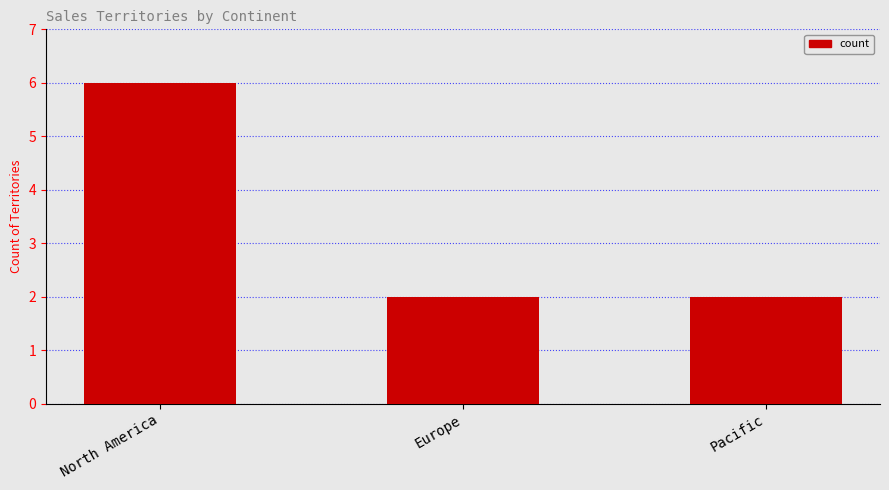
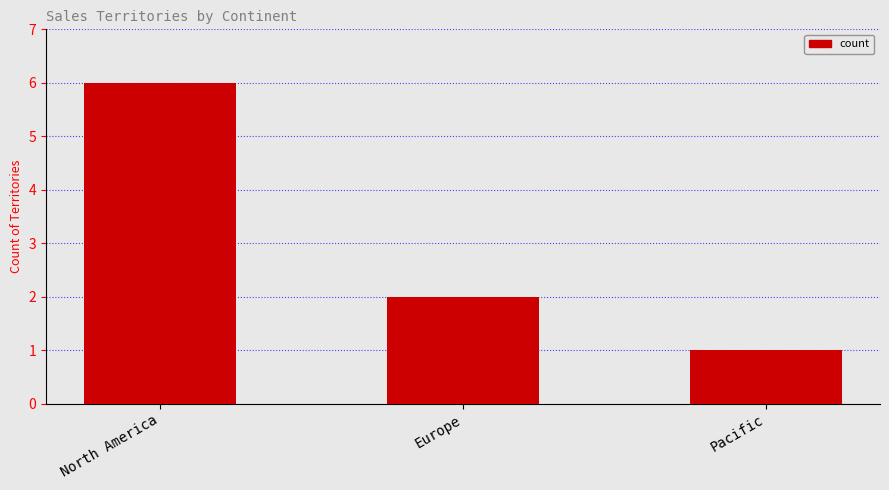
  {
    "North America": 6,
    "Europe": 2,
-   "Pacific": 2
+   "Pacific": 1
  }
